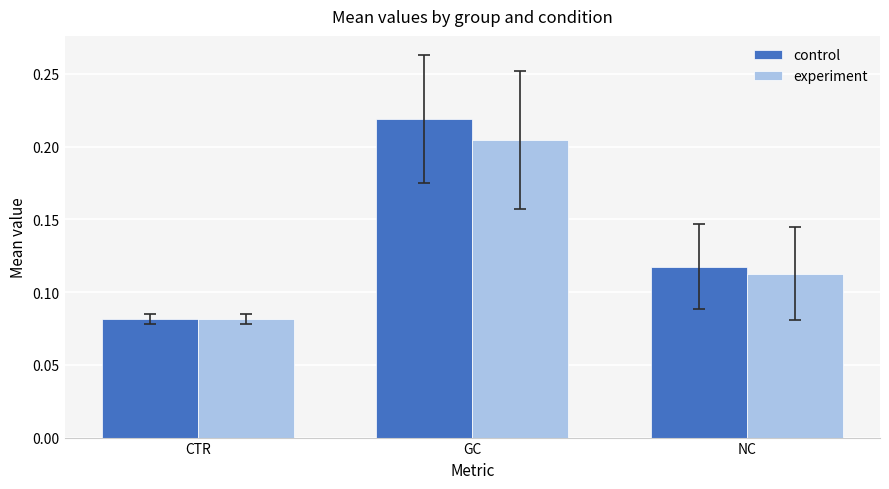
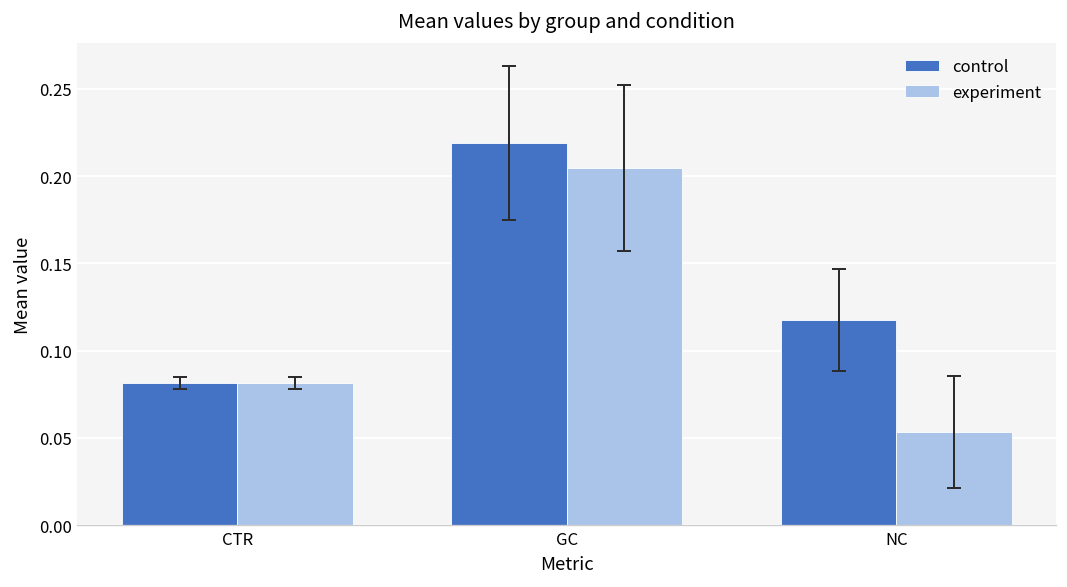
  {
    "experiment": {
      "CTR": 0.082,
      "GC": 0.205,
-     "NC": 0.113
+     "NC": 0.054
    }
  }
